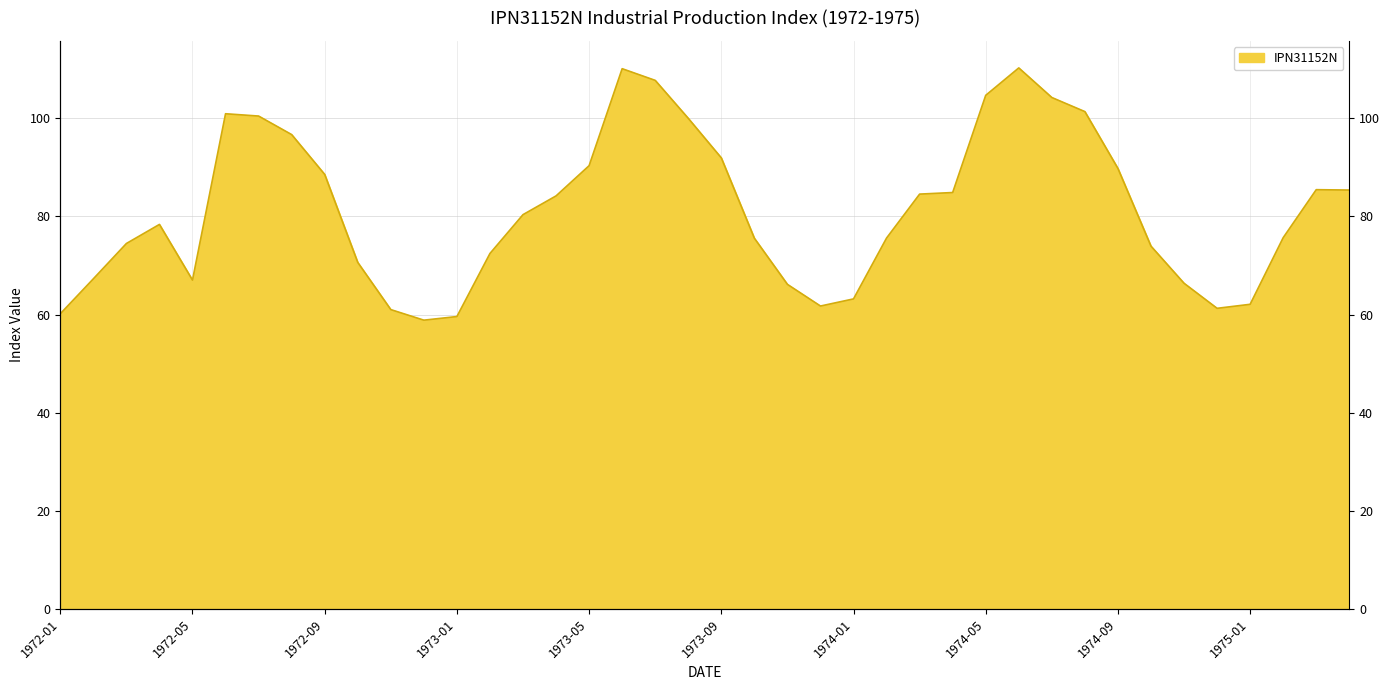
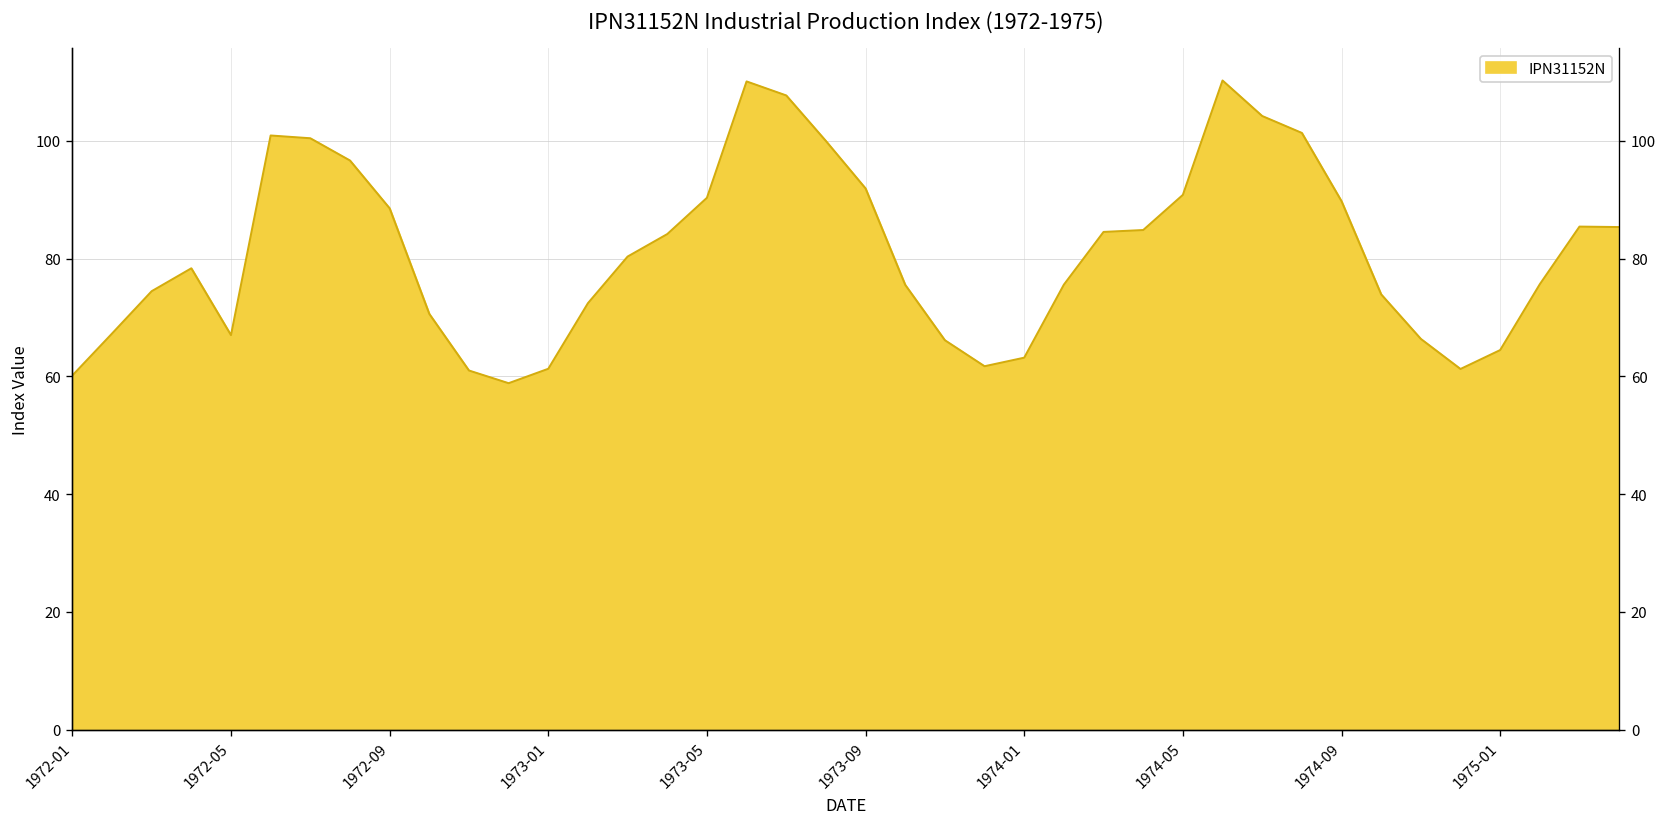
  {
    "1972-01": 60,
    "1972-05": 67,
    "1972-09": 89,
-   "1973-01": 60,
+   "1973-01": 61,
    "1973-05": 90,
    "1973-09": 92,
    "1974-01": 63,
-   "1974-05": 105,
+   "1974-05": 91,
    "1974-09": 90,
-   "1975-01": 62
+   "1975-01": 64
  }
